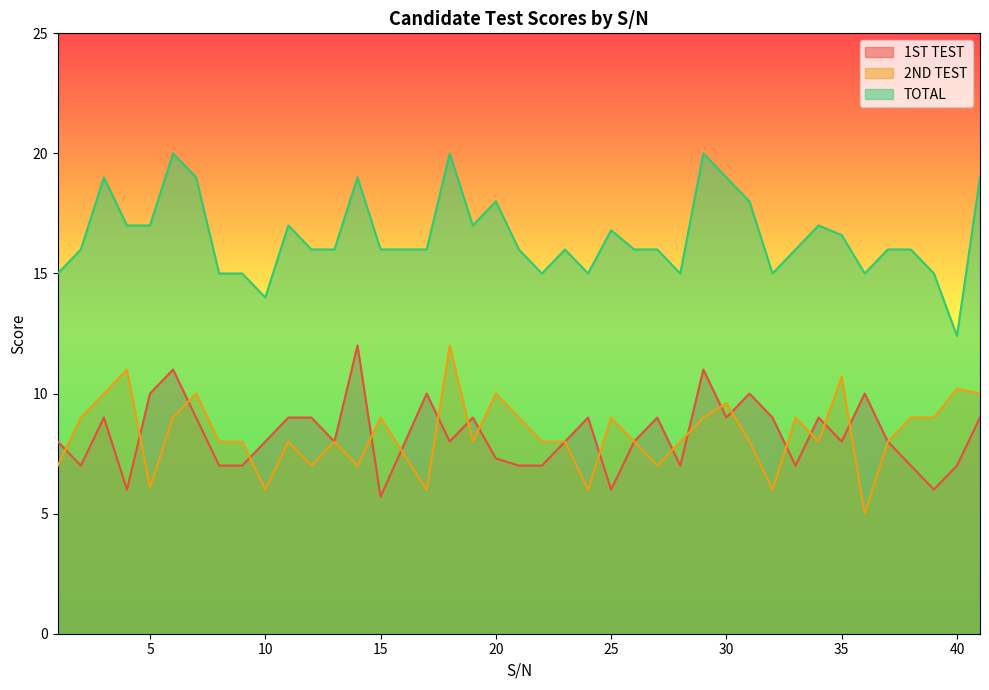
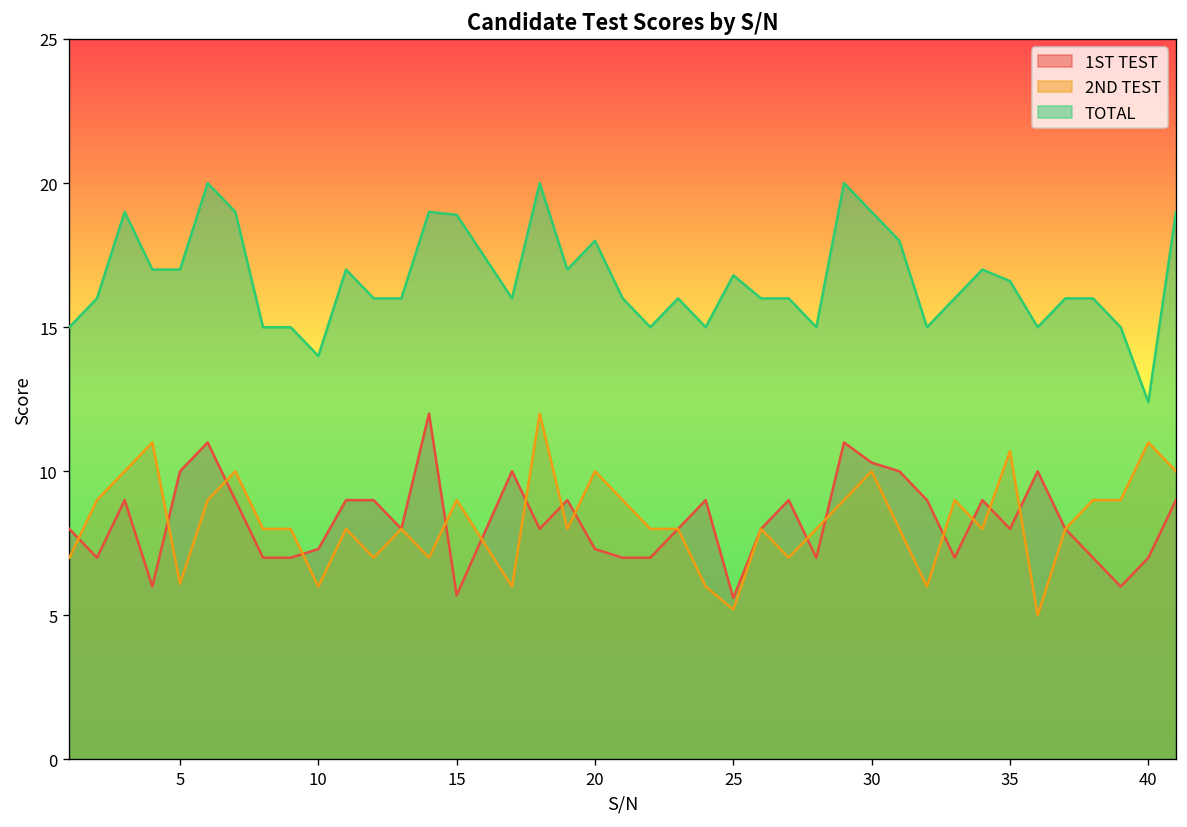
  {
    "1ST TEST": {
      "5": 10.0,
-     "10": 8.0,
+     "10": 7.3,
      "15": 5.7,
      "20": 7.3,
-     "25": 6.0,
-     "30": 9.0,
+     "25": 5.6,
+     "30": 10.3,
      "35": 8.0,
      "40": 7.0
    },
    "2ND TEST": {
      "5": 6.1,
      "10": 6.0,
      "15": 9.0,
      "20": 10.0,
-     "25": 9.0,
-     "30": 9.6,
+     "25": 5.2,
+     "30": 10.0,
      "35": 10.7,
-     "40": 10.2
+     "40": 11.0
    },
    "TOTAL": {
      "5": 17.0,
      "10": 14.0,
-     "15": 16.0,
+     "15": 18.9,
      "20": 18.0,
      "25": 16.8,
      "30": 19.0,
      "35": 16.6,
      "40": 12.4
    }
  }
